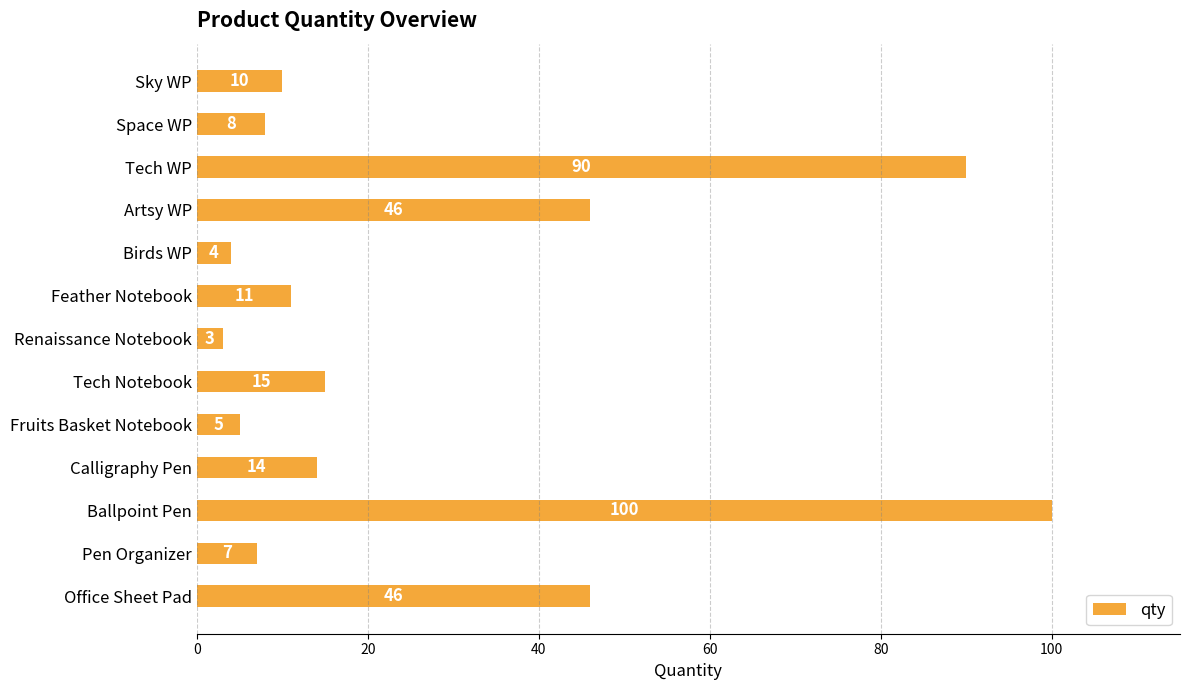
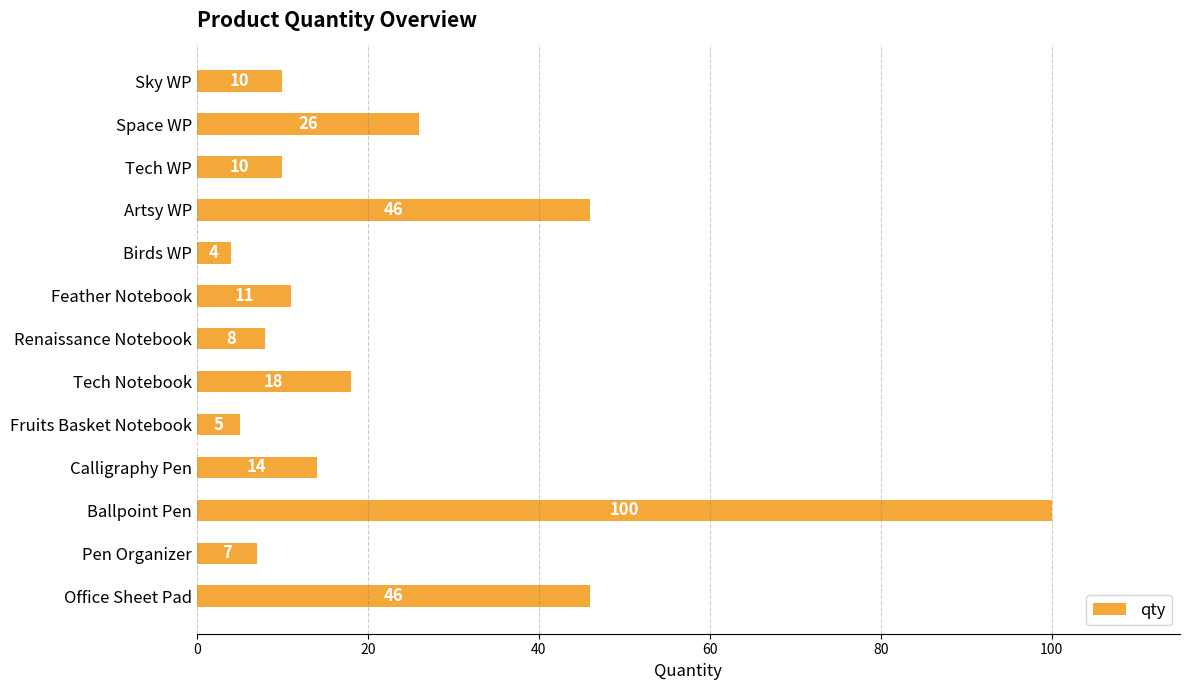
  {
    "Sky WP": 10,
-   "Space WP": 8,
-   "Tech WP": 90,
+   "Space WP": 26,
+   "Tech WP": 10,
    "Artsy WP": 46,
    "Birds WP": 4,
    "Feather Notebook": 11,
-   "Renaissance Notebook": 3,
-   "Tech Notebook": 15,
+   "Renaissance Notebook": 8,
+   "Tech Notebook": 18,
    "Fruits Basket Notebook": 5,
    "Calligraphy Pen": 14,
    "Ballpoint Pen": 100,
    "Pen Organizer": 7,
    "Office Sheet Pad": 46
  }
